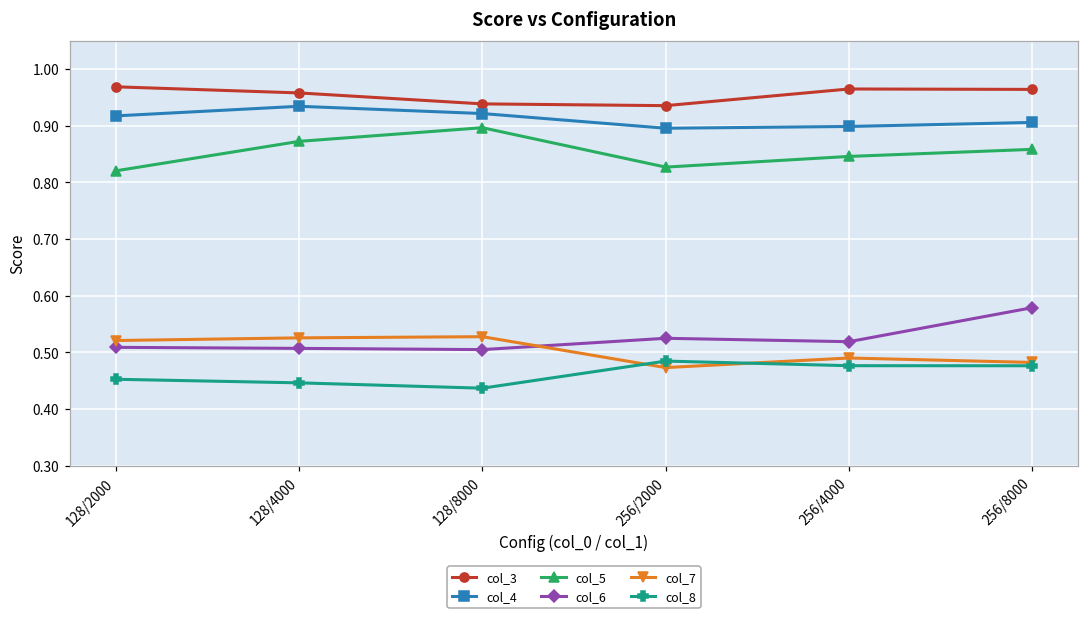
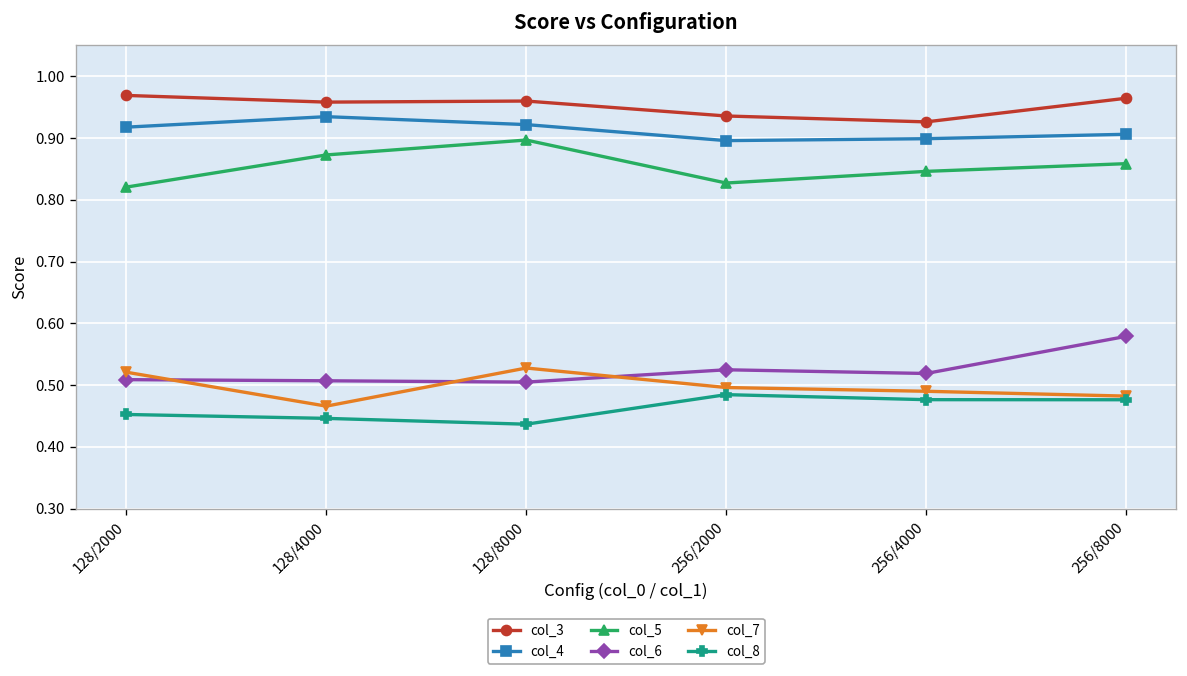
  {
    "col_3": {
      "128/2000": 0.97,
      "128/4000": 0.96,
-     "128/8000": 0.94,
+     "128/8000": 0.96,
      "256/2000": 0.94,
-     "256/4000": 0.97,
+     "256/4000": 0.93,
      "256/8000": 0.96
    },
    "col_4": {
      "128/2000": 0.92,
      "128/4000": 0.93,
      "128/8000": 0.92,
      "256/2000": 0.90,
      "256/4000": 0.90,
      "256/8000": 0.91
    },
    "col_6": {
      "128/2000": 0.51,
      "128/4000": 0.51,
      "128/8000": 0.50,
      "256/2000": 0.52,
      "256/4000": 0.52,
      "256/8000": 0.58
    },
    "col_7": {
      "128/2000": 0.52,
-     "128/4000": 0.53,
+     "128/4000": 0.47,
      "128/8000": 0.53,
-     "256/2000": 0.47,
+     "256/2000": 0.50,
      "256/4000": 0.49,
      "256/8000": 0.48
    }
  }
